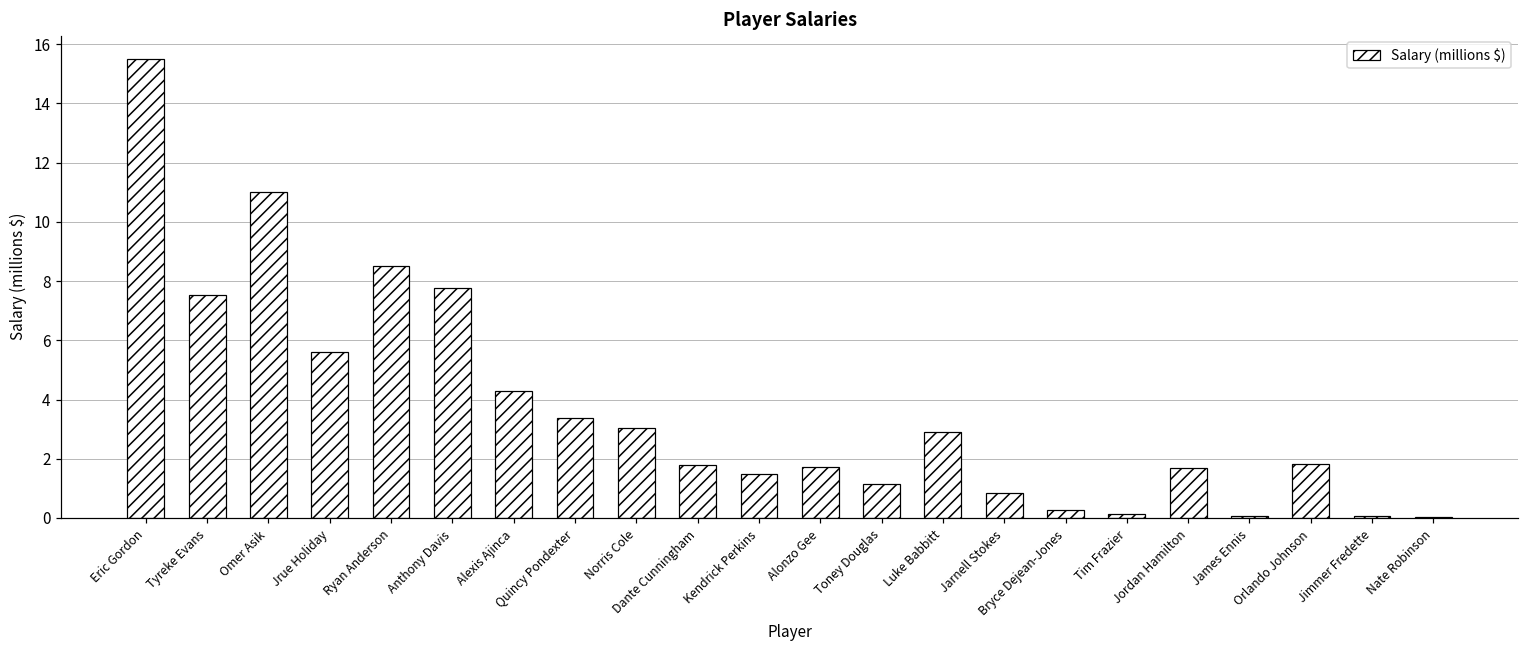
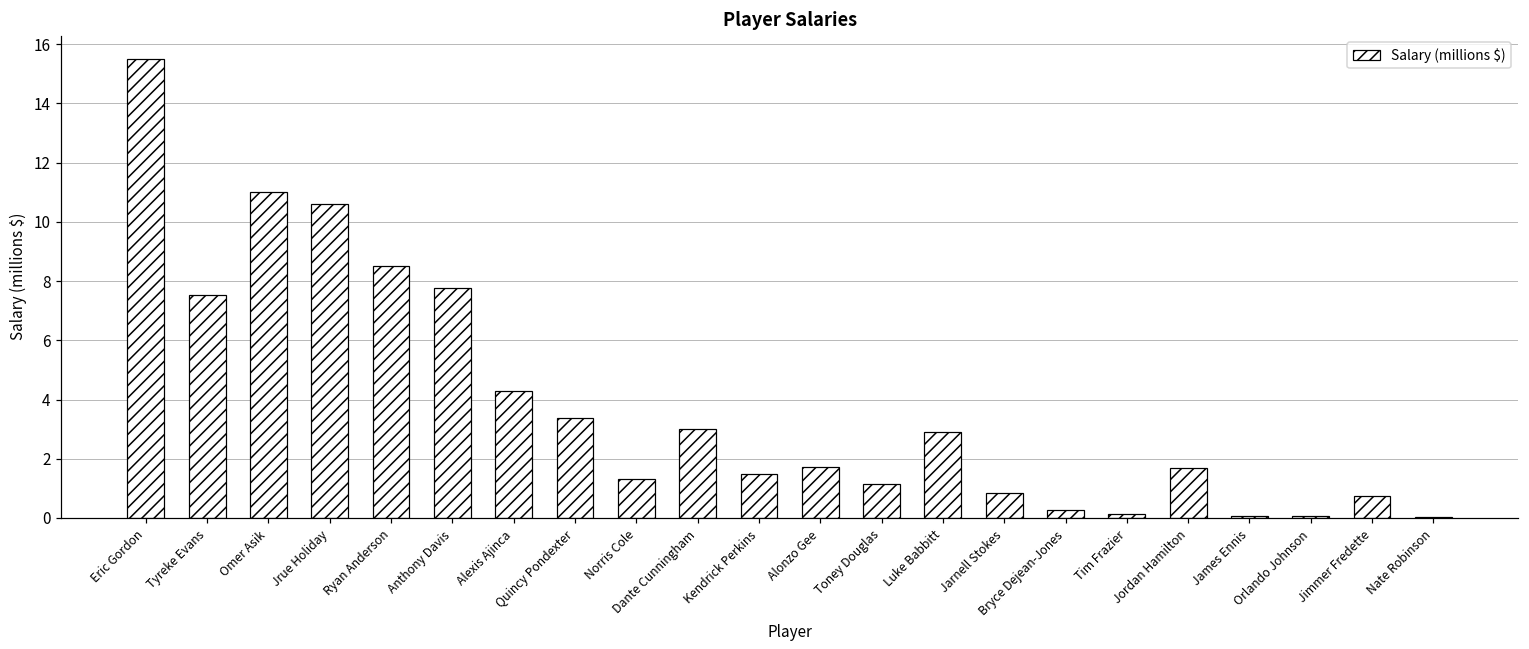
  {
    "Eric Gordon": 15.5,
    "Tyreke Evans": 7.5,
    "Omer Asik": 11.0,
-   "Jrue Holiday": 5.6,
+   "Jrue Holiday": 10.6,
    "Ryan Anderson": 8.5,
    "Anthony Davis": 7.8,
    "Alexis Ajinca": 4.3,
    "Quincy Pondexter": 3.4,
-   "Norris Cole": 3.0,
-   "Dante Cunningham": 1.8,
+   "Norris Cole": 1.3,
+   "Dante Cunningham": 3.0,
    "Kendrick Perkins": 1.5,
    "Alonzo Gee": 1.7,
    "Toney Douglas": 1.2,
    "Luke Babbitt": 2.9,
    "Jarnell Stokes": 0.8,
    "Bryce Dejean-Jones": 0.3,
    "Tim Frazier": 0.1,
    "Jordan Hamilton": 1.7,
-   "Orlando Johnson": 1.8,
-   "Jimmer Fredette": 0.1
+   "Orlando Johnson": 0.1,
+   "Jimmer Fredette": 0.7
  }
